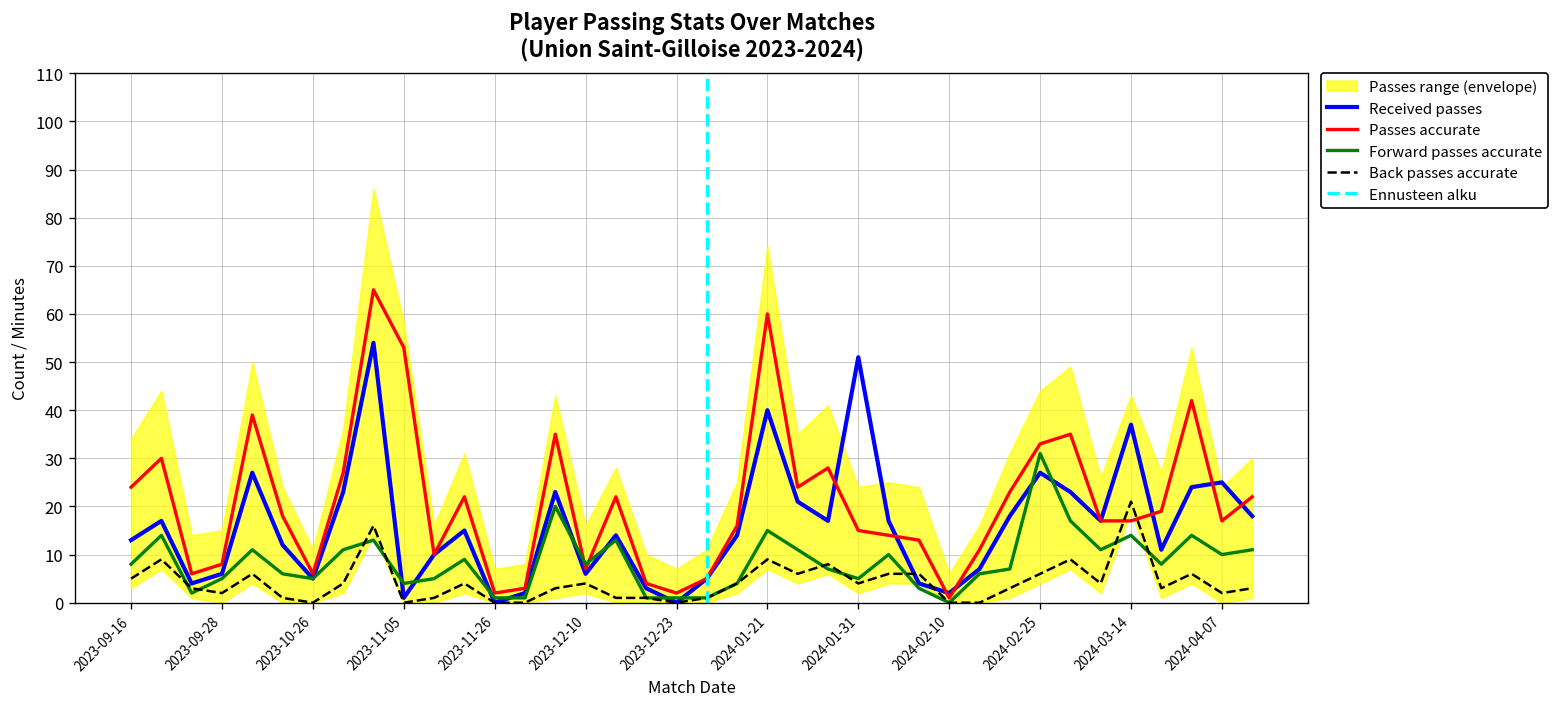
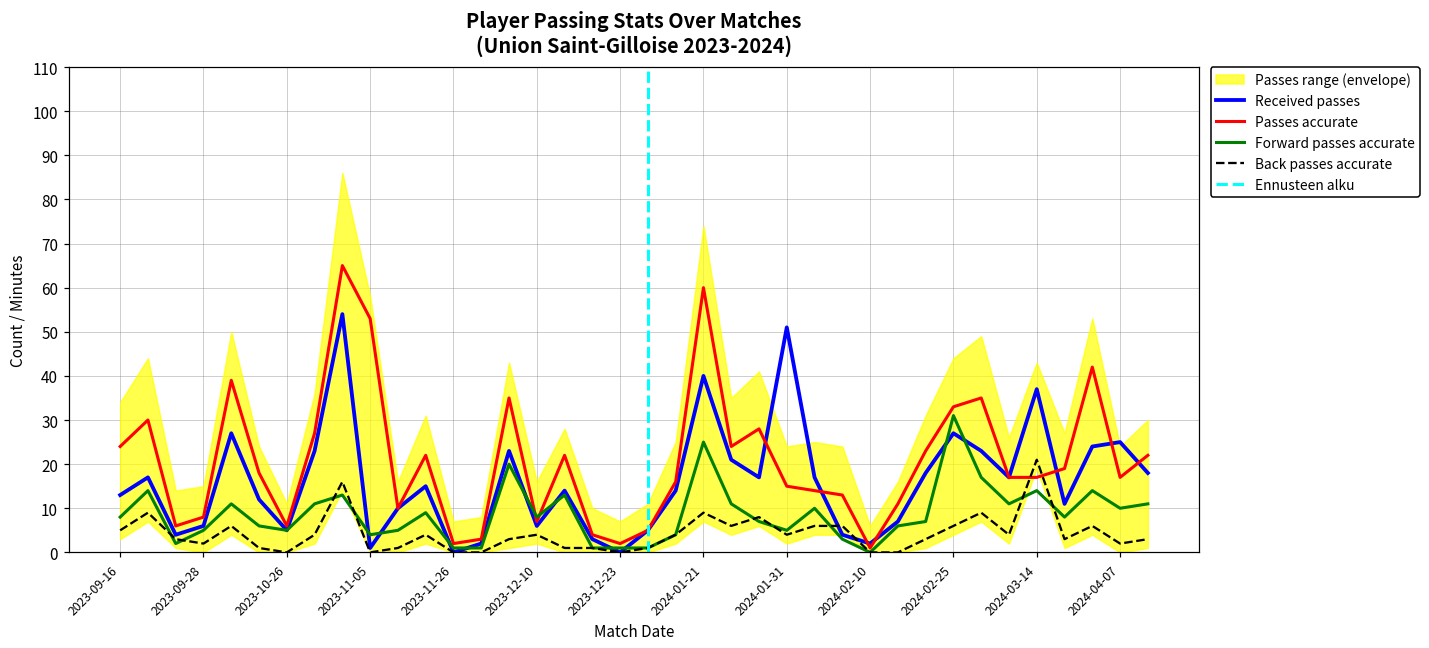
  {
    "Received passes": {
      "2023-09-16": 13,
      "2023-09-28": 6,
      "2023-11-05": 1,
      "2023-12-10": 6,
      "2024-01-21": 40,
      "2024-01-31": 51,
      "2024-02-10": 2,
      "2024-02-25": 27,
      "2024-03-14": 37,
      "2024-04-07": 25
    },
    "Passes range (envelope)": {
      "2023-09-28": 15,
      "2023-10-26": 11,
      "2023-11-05": 58,
      "2023-11-26": 7,
      "2023-12-23": 7,
      "2024-02-10": 6,
      "2024-04-07": 24
    },
    "Passes accurate": {
      "2023-09-16": 24,
      "2023-09-28": 8,
      "2023-10-26": 6,
      "2023-11-05": 53,
      "2023-11-26": 2,
      "2023-12-10": 7,
      "2023-12-23": 2,
      "2024-01-21": 60,
      "2024-01-31": 15,
      "2024-02-10": 1,
      "2024-02-25": 33,
      "2024-03-14": 17,
      "2024-04-07": 17
    },
    "Forward passes accurate": {
      "2023-09-16": 8,
      "2023-09-28": 5,
      "2023-11-05": 4,
      "2023-11-26": 1,
      "2023-12-10": 8,
      "2023-12-23": 1,
-     "2024-01-21": 15,
+     "2024-01-21": 25,
      "2024-01-31": 5,
      "2024-02-25": 31,
      "2024-03-14": 14,
      "2024-04-07": 10
    },
    "Back passes accurate": {
      "2023-09-16": 5,
      "2023-09-28": 2,
      "2023-10-26": 0,
      "2023-11-05": 0,
      "2023-12-10": 4,
      "2024-01-21": 9,
      "2024-01-31": 4,
      "2024-02-25": 6,
      "2024-03-14": 21,
      "2024-04-07": 2
    }
  }
